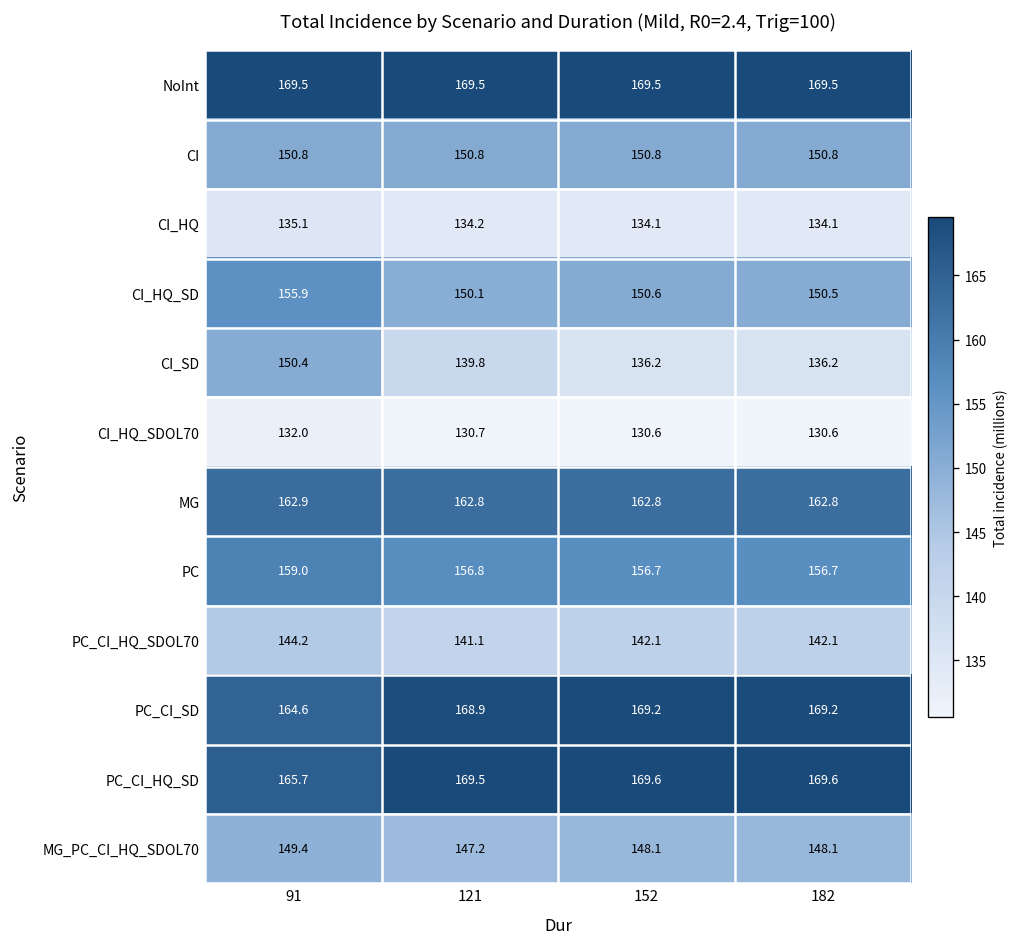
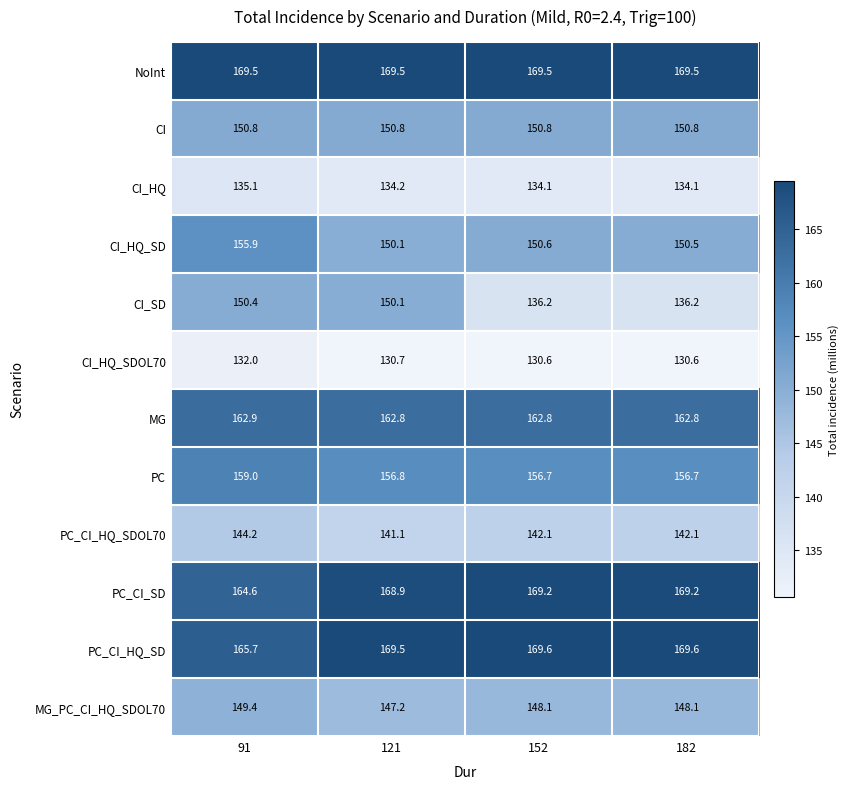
  {
    "NoInt": {
      "91": 169.5,
      "121": 169.5,
      "152": 169.5,
      "182": 169.5
    },
    "CI": {
      "91": 150.8,
      "121": 150.8,
      "152": 150.8,
      "182": 150.8
    },
    "CI_HQ": {
      "91": 135.1,
      "121": 134.2,
      "152": 134.1,
      "182": 134.1
    },
    "CI_HQ_SD": {
      "91": 155.9,
      "121": 150.1,
      "152": 150.6,
      "182": 150.5
    },
    "CI_SD": {
      "91": 150.4,
-     "121": 139.8,
+     "121": 150.1,
      "152": 136.2,
      "182": 136.2
    },
    "CI_HQ_SDOL70": {
      "91": 132.0,
      "121": 130.7,
      "152": 130.6,
      "182": 130.6
    },
    "MG": {
      "91": 162.9,
      "121": 162.8,
      "152": 162.8,
      "182": 162.8
    },
    "PC": {
      "91": 159.0,
      "121": 156.8,
      "152": 156.7,
      "182": 156.7
    },
    "PC_CI_HQ_SDOL70": {
      "91": 144.2,
      "121": 141.1,
      "152": 142.1,
      "182": 142.1
    },
    "PC_CI_SD": {
      "91": 164.6,
      "121": 168.9,
      "152": 169.2,
      "182": 169.2
    },
    "PC_CI_HQ_SD": {
      "91": 165.7,
      "121": 169.5,
      "152": 169.6,
      "182": 169.6
    },
    "MG_PC_CI_HQ_SDOL70": {
      "91": 149.4,
      "121": 147.2,
      "152": 148.1,
      "182": 148.1
    }
  }
